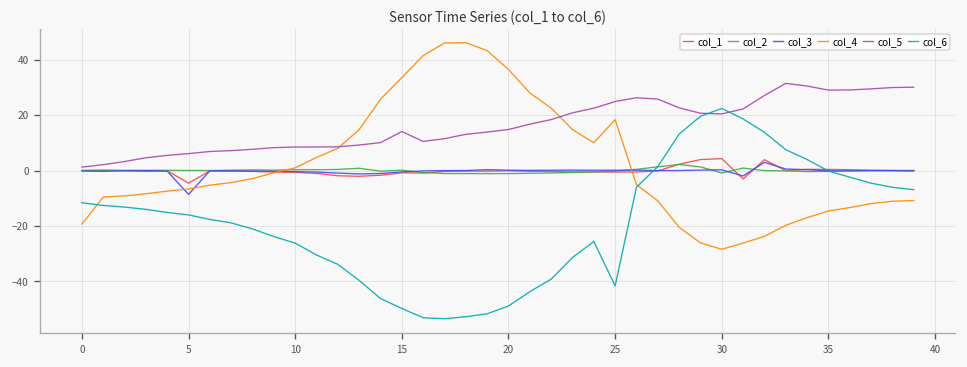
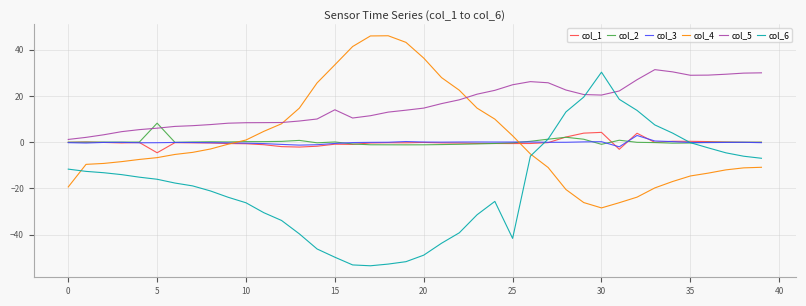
  {
    "col_1": {
      "5": -5,
      "30": 4
    },
    "col_2": {
-     "5": 0,
+     "5": 8,
      "30": -1
    },
    "col_3": {
-     "5": -9,
+     "5": 0,
      "30": 0
    },
    "col_4": {
      "0": -19,
      "5": -7,
      "15": 34,
      "20": 36,
-     "25": 18,
+     "25": 3,
      "30": -28,
      "35": -15
    },
    "col_5": {
      "0": 1,
      "5": 6,
      "10": 8,
      "15": 14,
      "20": 15,
      "25": 25,
      "30": 20,
      "35": 29
    },
    "col_6": {
      "0": -12,
      "5": -16,
      "10": -26,
      "15": -50,
      "20": -49,
      "25": -42,
-     "30": 22
+     "30": 30
    }
  }
